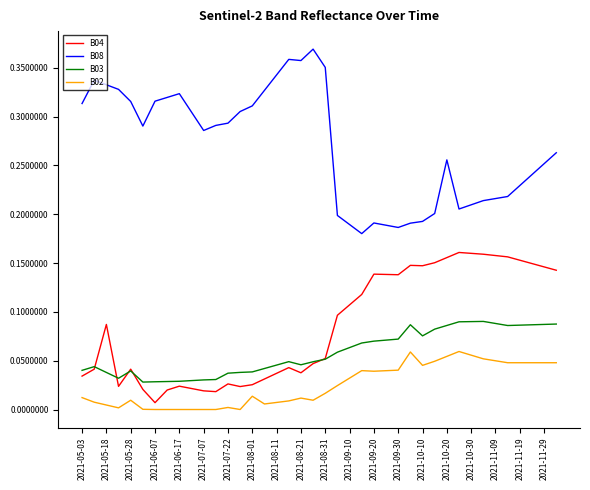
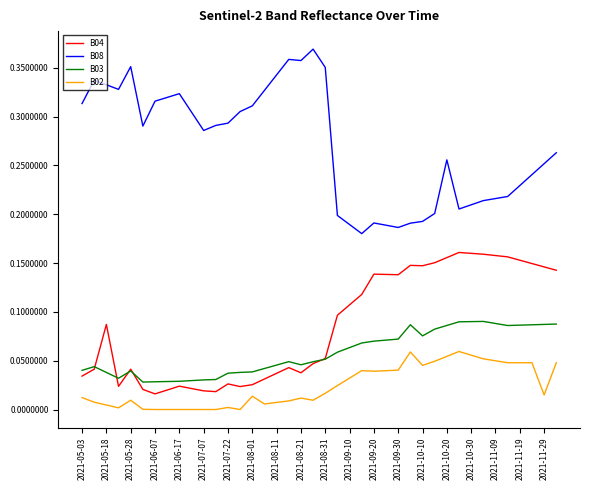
  {
    "B04": {
      "2021-05-03": 0.03,
      "2021-05-18": 0.09,
-     "2021-06-07": 0.01,
+     "2021-06-07": 0.02,
      "2021-06-17": 0.02,
      "2021-07-07": 0.02,
      "2021-07-22": 0.03,
      "2021-08-01": 0.03,
      "2021-08-11": 0.04,
      "2021-08-21": 0.04,
      "2021-09-10": 0.11,
      "2021-09-20": 0.14,
      "2021-09-30": 0.14,
      "2021-10-10": 0.15,
      "2021-10-20": 0.16,
      "2021-10-30": 0.16,
      "2021-11-09": 0.16,
      "2021-11-19": 0.15,
      "2021-11-29": 0.15
    },
    "B08": {
      "2021-05-03": 0.31,
-     "2021-05-28": 0.32,
+     "2021-05-28": 0.35,
      "2021-06-07": 0.32,
      "2021-06-17": 0.32,
      "2021-07-07": 0.29,
      "2021-07-22": 0.29,
      "2021-08-01": 0.31,
      "2021-08-11": 0.34,
      "2021-08-21": 0.36,
      "2021-08-31": 0.35,
      "2021-09-10": 0.19,
      "2021-09-20": 0.19,
      "2021-09-30": 0.19,
      "2021-10-10": 0.19,
      "2021-10-20": 0.26,
      "2021-10-30": 0.21,
      "2021-11-09": 0.22,
      "2021-11-19": 0.23,
      "2021-11-29": 0.25
    },
    "B03": {
      "2021-05-03": 0.04,
      "2021-05-18": 0.04,
      "2021-06-07": 0.03,
      "2021-06-17": 0.03,
      "2021-07-07": 0.03,
      "2021-07-22": 0.04,
      "2021-08-01": 0.04,
      "2021-08-11": 0.05,
      "2021-08-21": 0.05,
      "2021-09-10": 0.06,
      "2021-09-20": 0.07,
      "2021-09-30": 0.07,
      "2021-10-10": 0.08,
      "2021-10-20": 0.09,
      "2021-10-30": 0.09,
      "2021-11-09": 0.09,
      "2021-11-19": 0.09,
      "2021-11-29": 0.09
    },
    "B02": {
      "2021-05-03": 0.01,
      "2021-05-18": 0.00,
      "2021-05-28": 0.01,
      "2021-06-07": 0.00,
      "2021-06-17": 0.00,
      "2021-07-07": 0.00,
      "2021-07-22": 0.00,
      "2021-08-01": 0.01,
      "2021-08-11": 0.01,
      "2021-08-21": 0.01,
      "2021-08-31": 0.02,
      "2021-09-10": 0.03,
      "2021-09-20": 0.04,
      "2021-09-30": 0.04,
      "2021-10-10": 0.05,
      "2021-10-20": 0.05,
      "2021-10-30": 0.06,
      "2021-11-09": 0.05,
      "2021-11-19": 0.05,
-     "2021-11-29": 0.05
+     "2021-11-29": 0.02
    }
  }
